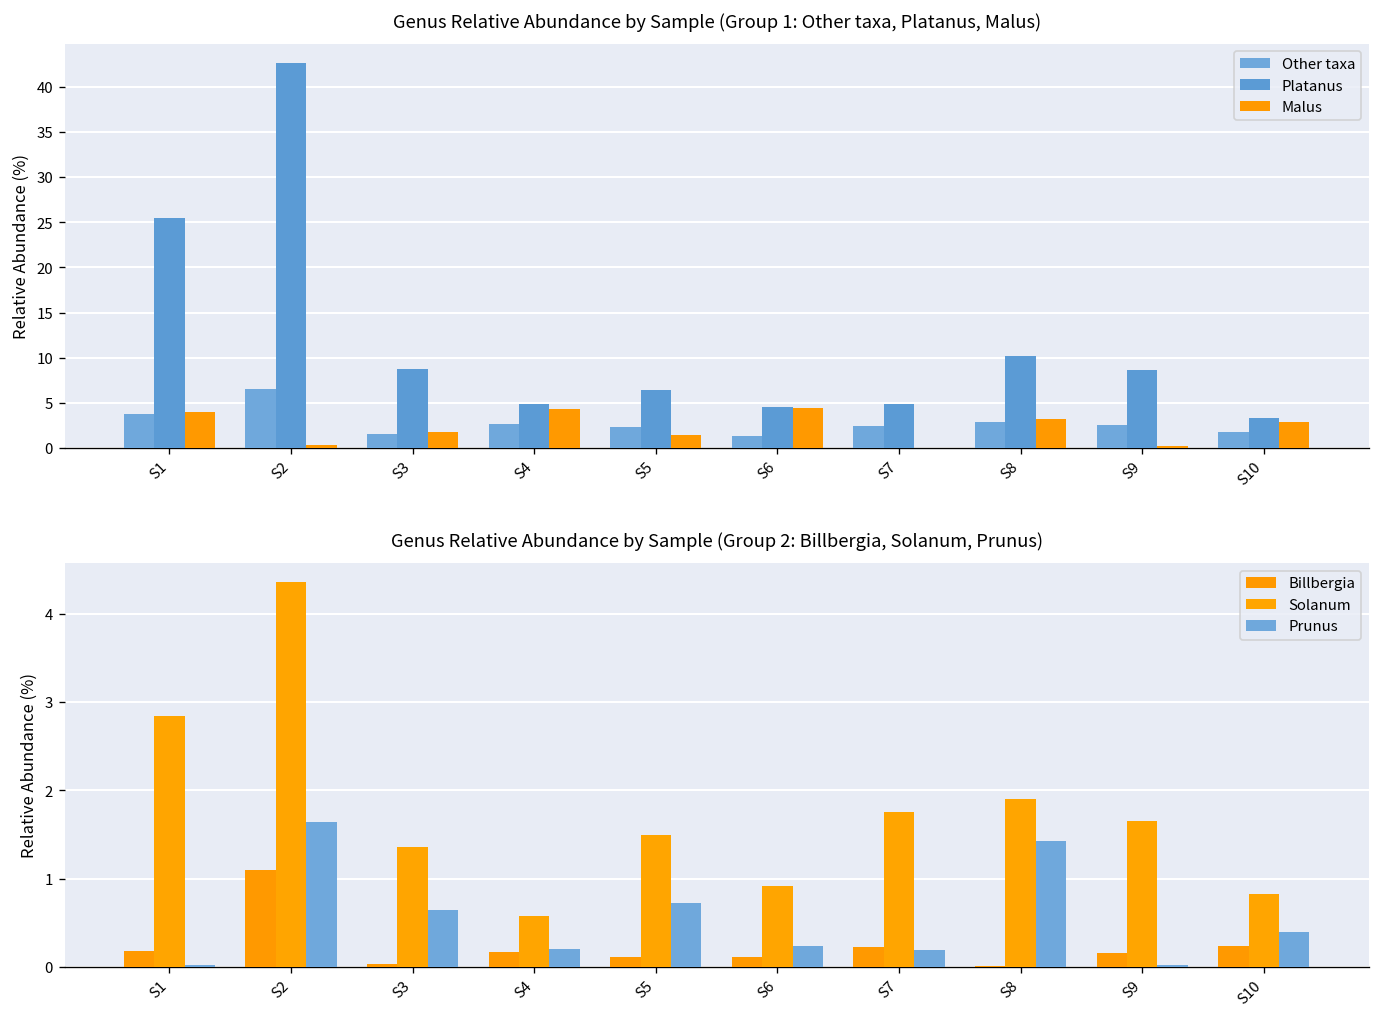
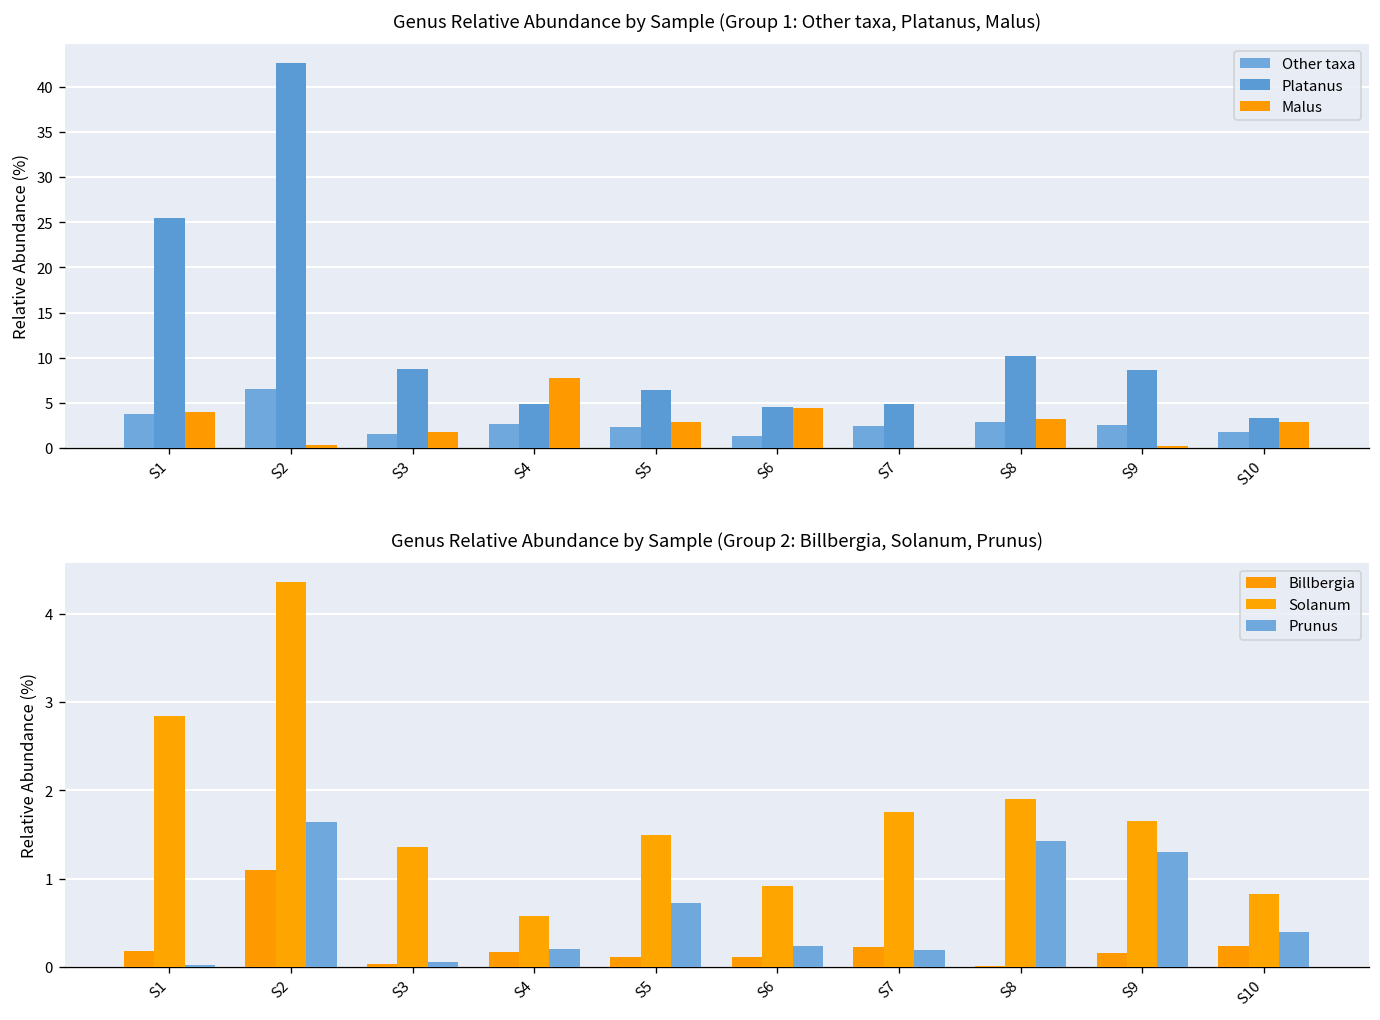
  {
    "Genus Relative Abundance by Sample (Group 1: Other taxa, Platanus, Malus)": {
      "Malus": {
        "S1": 4,
        "S3": 2,
-       "S4": 4,
-       "S5": 1,
+       "S4": 8,
+       "S5": 3,
        "S6": 4,
        "S8": 3,
        "S10": 3
      }
    },
    "Genus Relative Abundance by Sample (Group 2: Billbergia, Solanum, Prunus)": {
      "Prunus": {
        "S2": 1.6,
-       "S3": 0.6,
+       "S3": 0.1,
        "S4": 0.2,
        "S5": 0.7,
        "S6": 0.2,
        "S7": 0.2,
        "S8": 1.4,
-       "S9": 0.0,
+       "S9": 1.3,
        "S10": 0.4
      }
    }
  }
